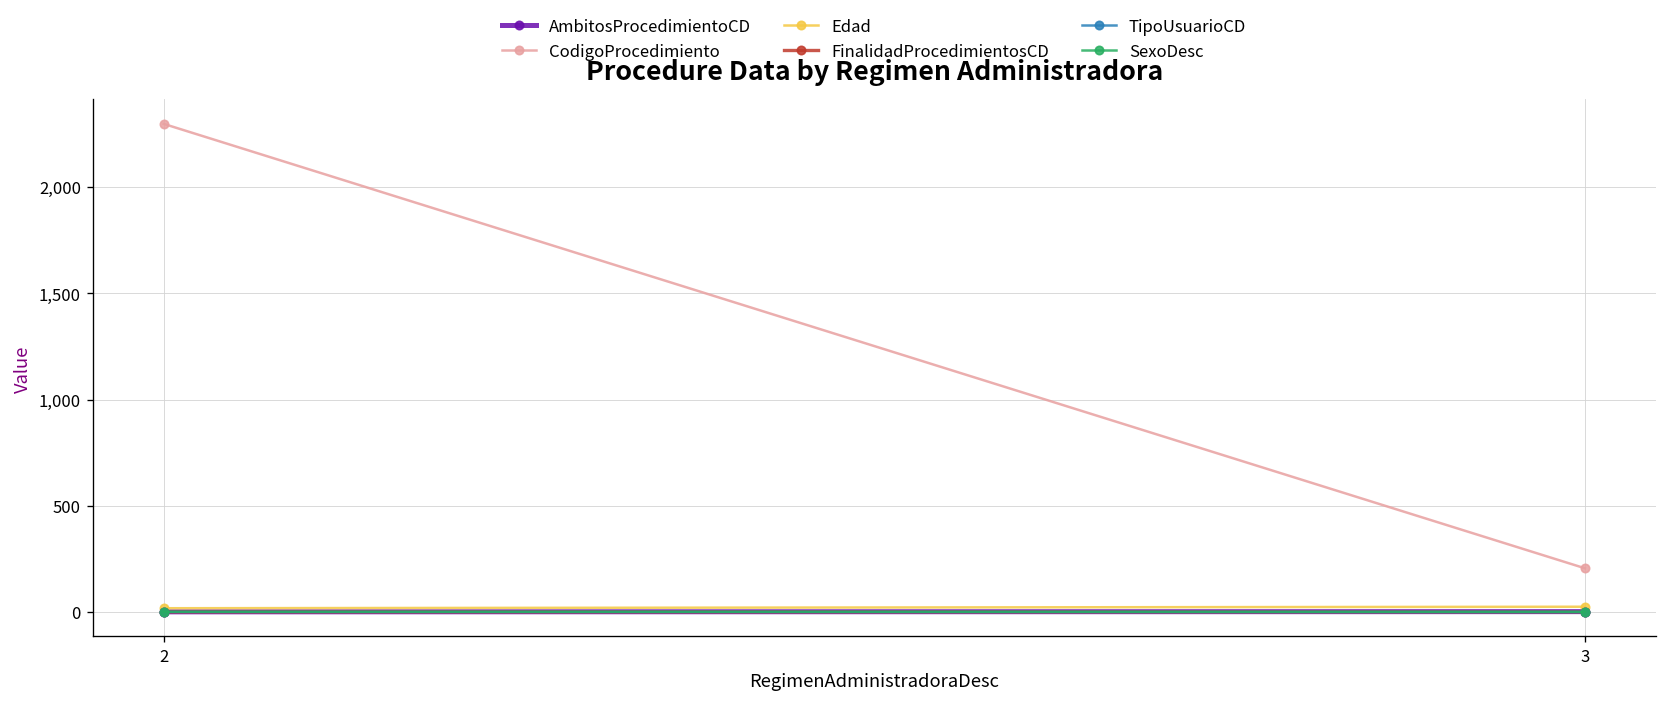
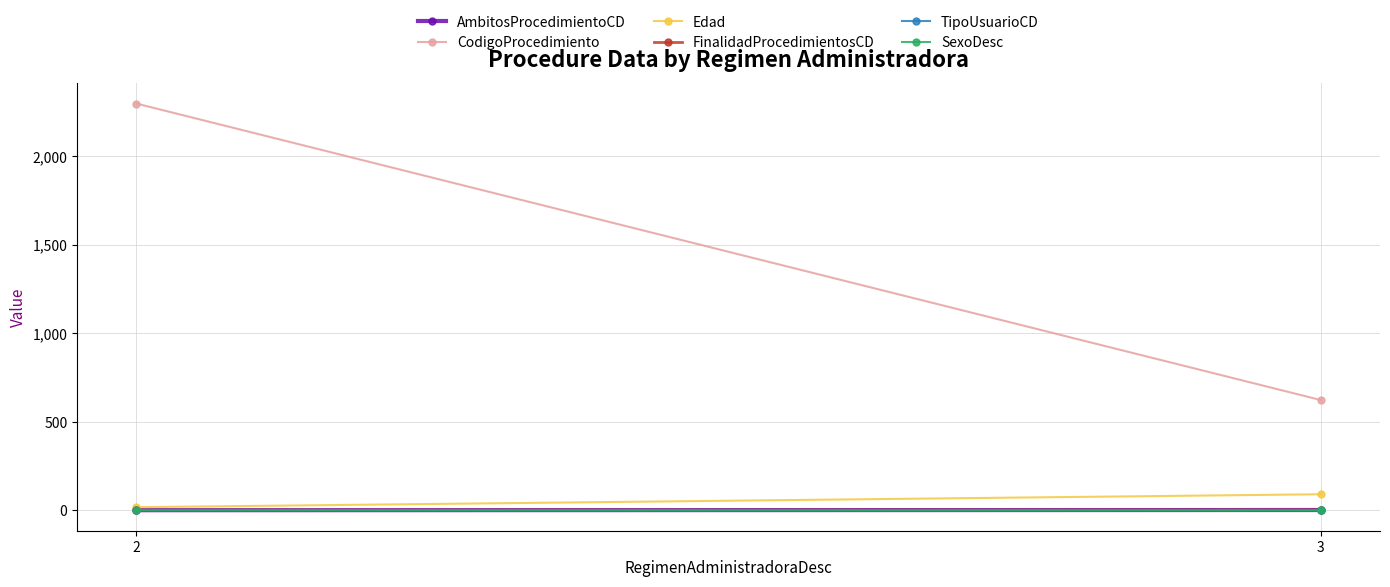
  {
    "CodigoProcedimiento": {
      "2": "2,300",
-     "3": "210"
+     "3": "620"
    },
    "Edad": {
      "2": "20",
-     "3": "30"
+     "3": "90"
    }
  }
